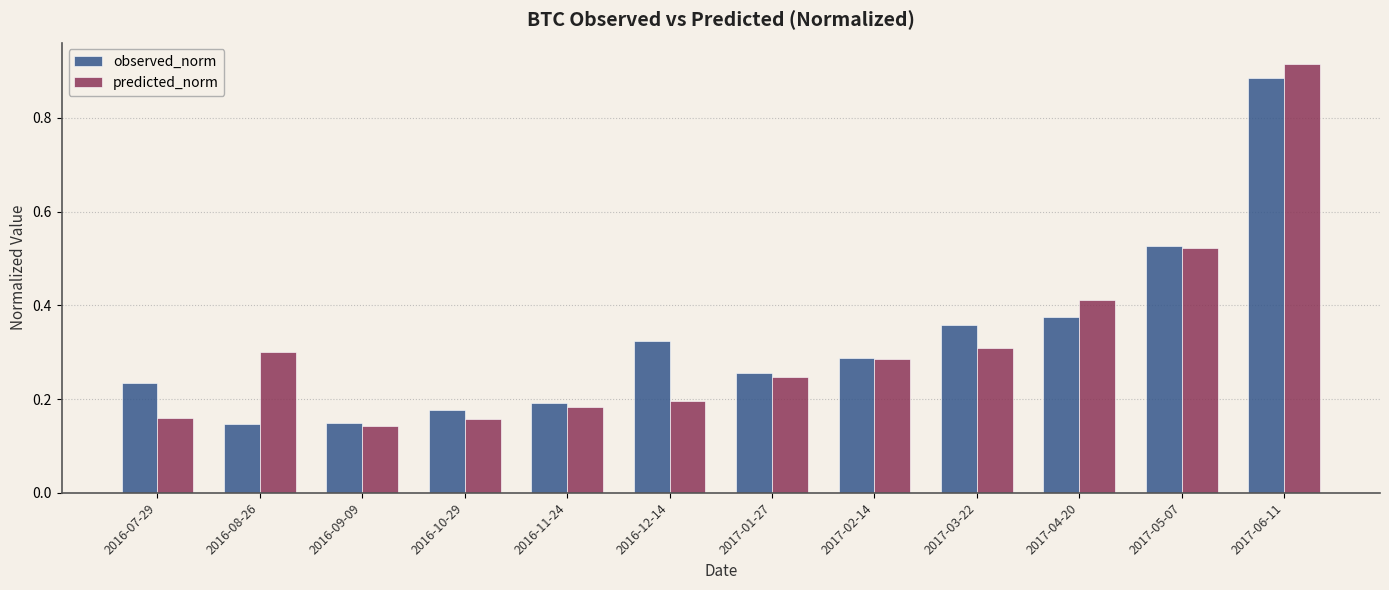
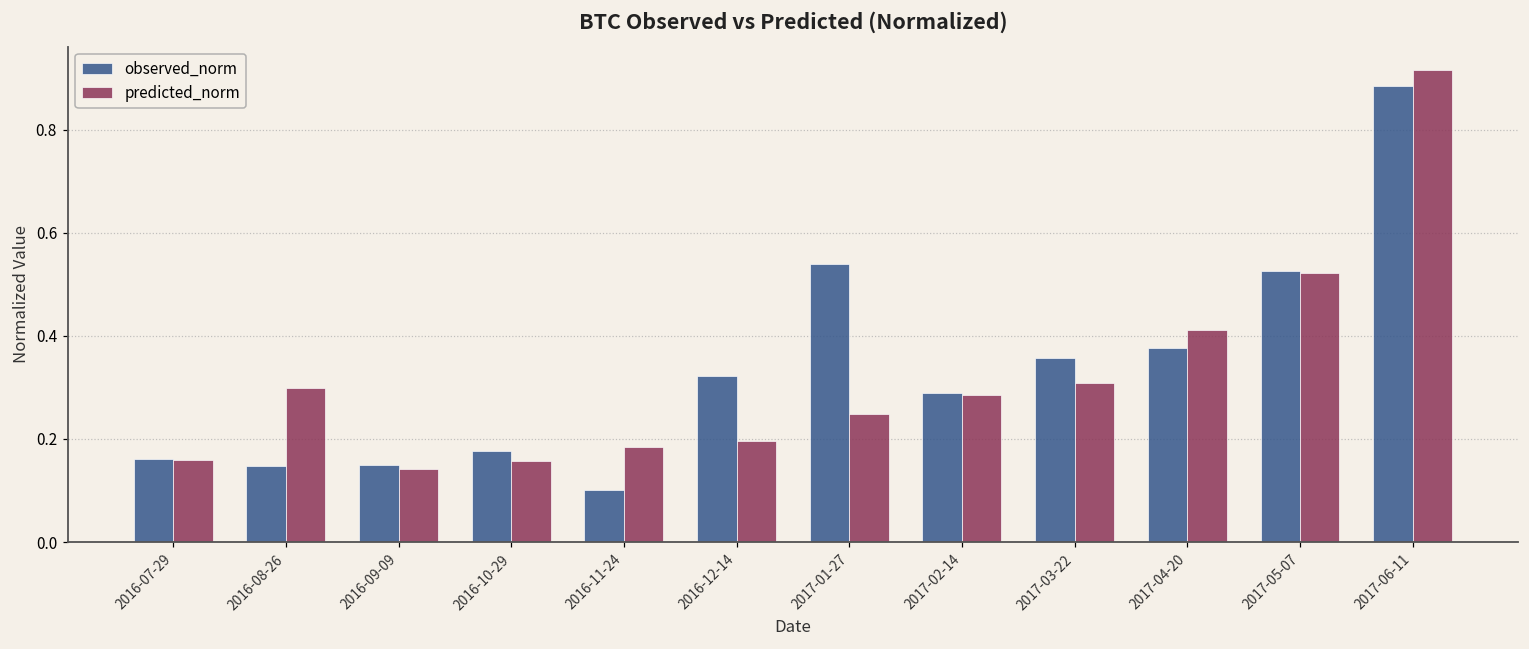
  {
    "observed_norm": {
-     "2016-07-29": 0.23,
+     "2016-07-29": 0.16,
      "2016-08-26": 0.15,
      "2016-09-09": 0.15,
      "2016-10-29": 0.18,
-     "2016-11-24": 0.19,
+     "2016-11-24": 0.10,
      "2016-12-14": 0.32,
-     "2017-01-27": 0.26,
+     "2017-01-27": 0.54,
      "2017-02-14": 0.29,
      "2017-03-22": 0.36,
      "2017-04-20": 0.38,
      "2017-05-07": 0.53,
      "2017-06-11": 0.89
    },
    "predicted_norm": {
      "2016-07-29": 0.16,
      "2016-08-26": 0.30,
      "2016-09-09": 0.14,
      "2016-10-29": 0.16,
      "2016-11-24": 0.18,
      "2016-12-14": 0.20,
      "2017-01-27": 0.25,
      "2017-02-14": 0.28,
      "2017-03-22": 0.31,
      "2017-04-20": 0.41,
      "2017-05-07": 0.52,
      "2017-06-11": 0.91
    }
  }
